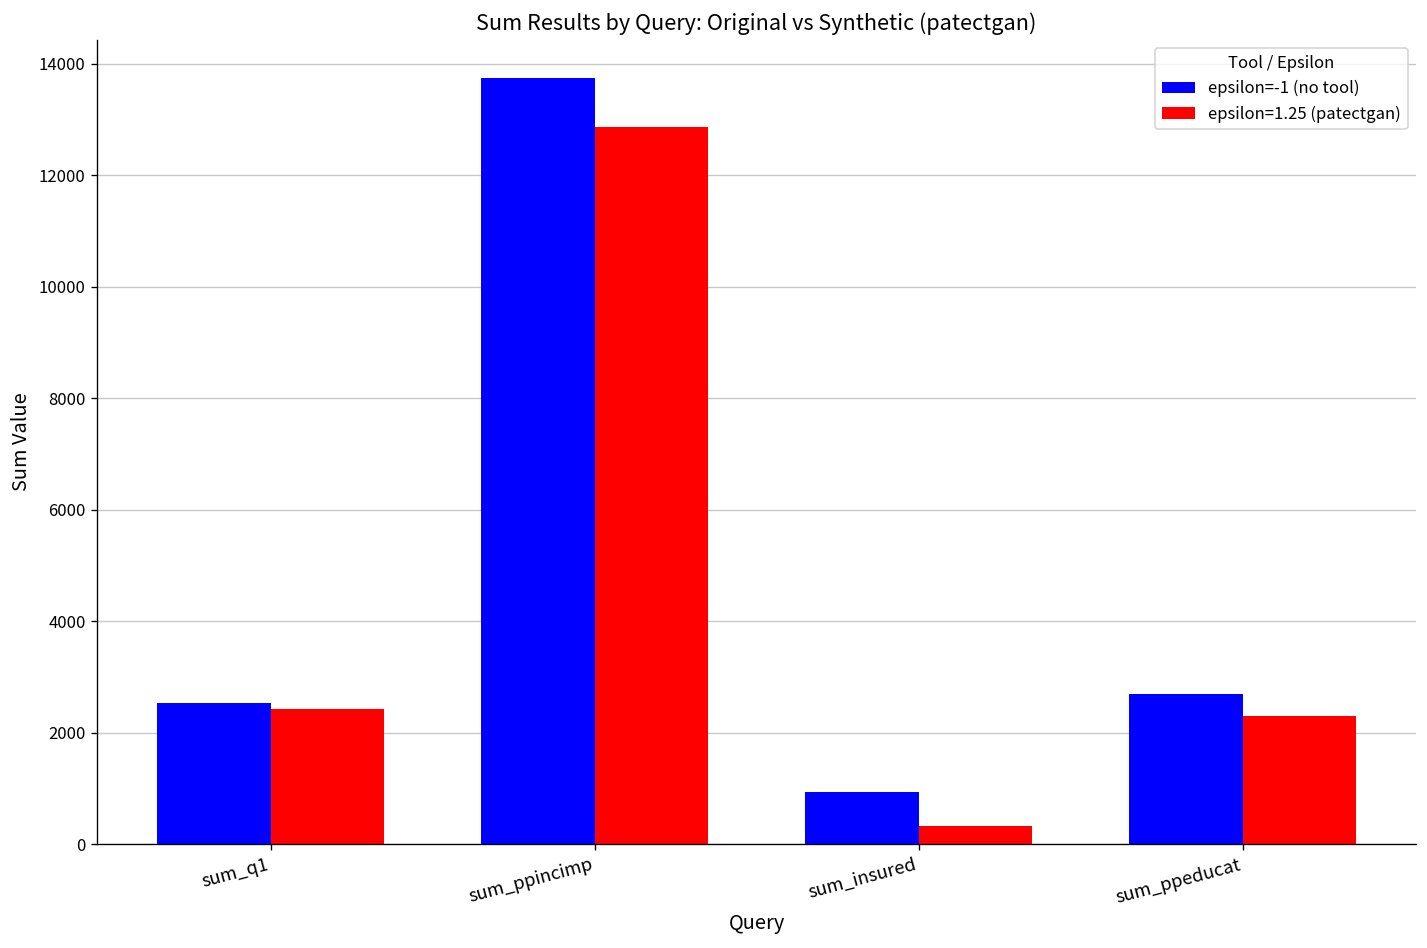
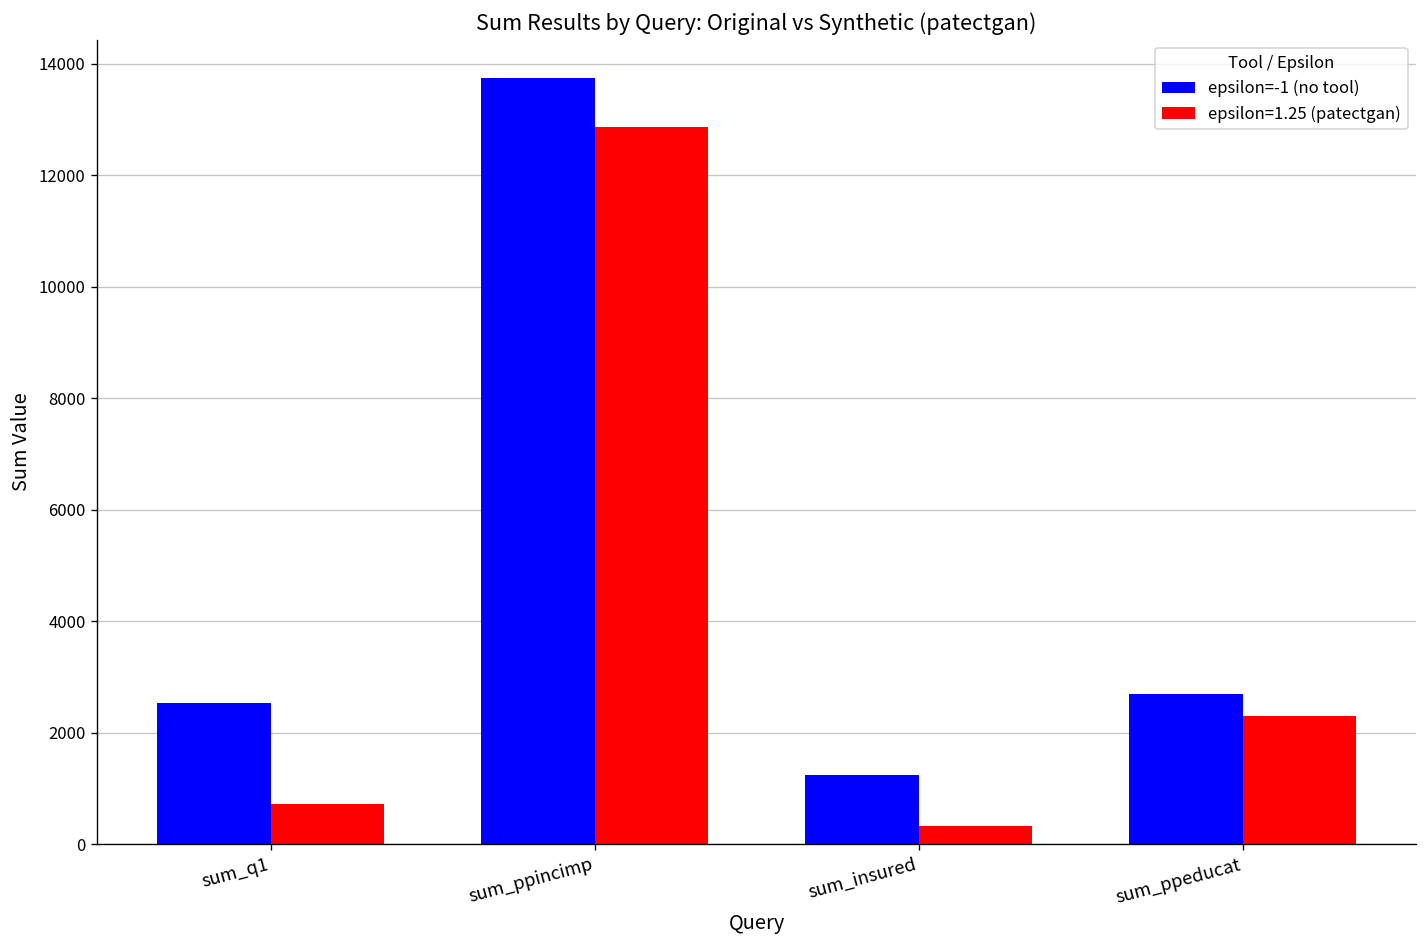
  {
    "epsilon=-1 (no tool)": {
      "sum_q1": 2500,
      "sum_ppincimp": 13700,
-     "sum_insured": 900,
+     "sum_insured": 1200,
      "sum_ppeducat": 2700
    },
    "epsilon=1.25 (patectgan)": {
-     "sum_q1": 2400,
+     "sum_q1": 700,
      "sum_ppincimp": 12900,
      "sum_insured": 300,
      "sum_ppeducat": 2300
    }
  }
